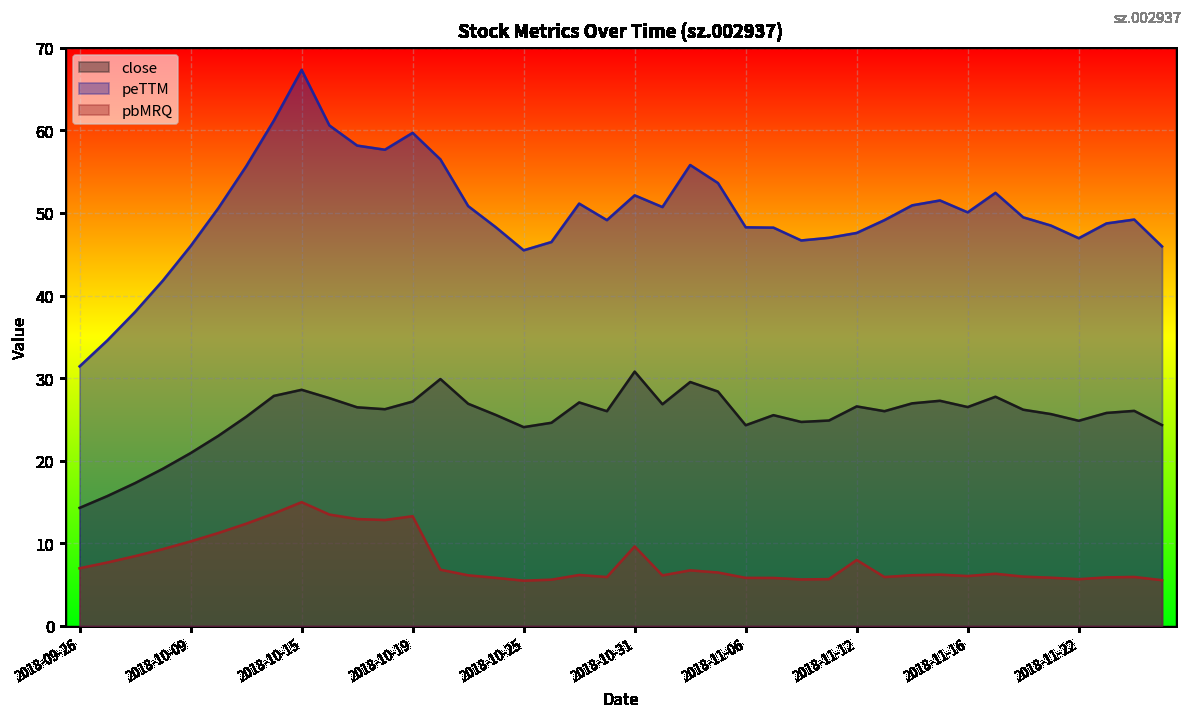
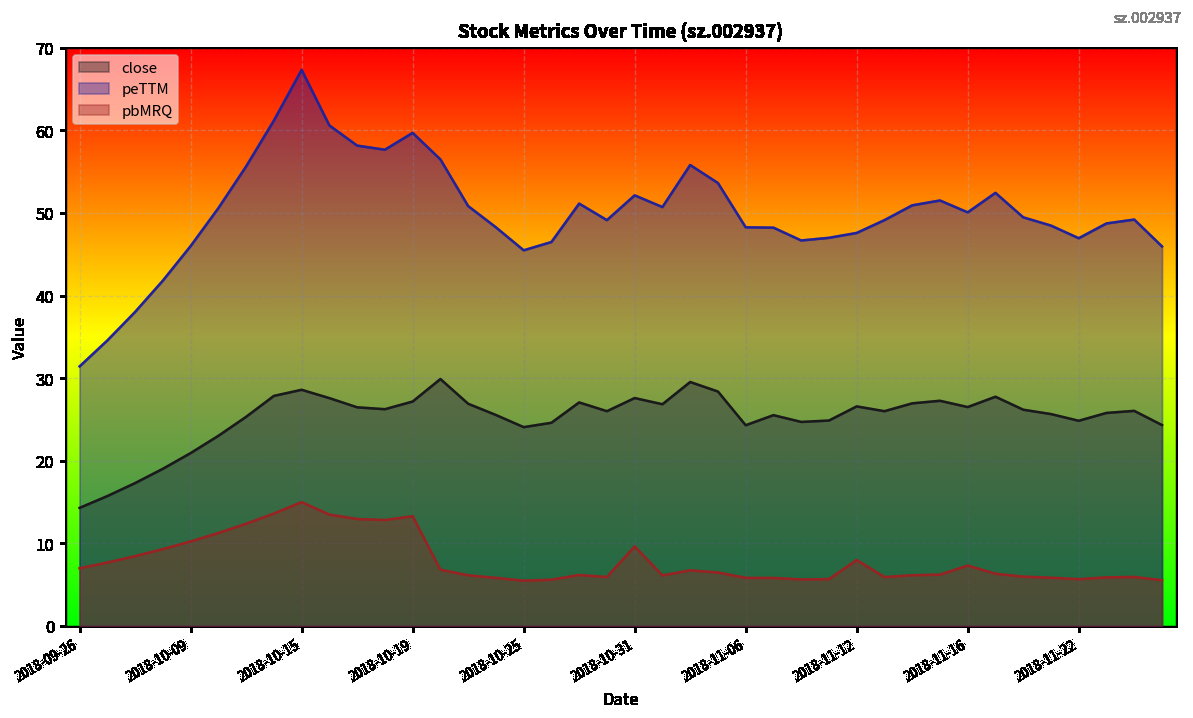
  {
    "close": {
      "2018-09-26": 14,
      "2018-10-09": 21,
      "2018-10-15": 29,
      "2018-10-19": 27,
      "2018-10-25": 24,
-     "2018-10-31": 31,
+     "2018-10-31": 28,
      "2018-11-06": 24,
      "2018-11-12": 27,
      "2018-11-16": 27,
      "2018-11-22": 25
    },
    "peTTM": {
      "2018-09-26": 31,
      "2018-10-09": 46,
      "2018-10-15": 67,
      "2018-10-19": 60,
      "2018-10-25": 45,
      "2018-10-31": 52,
      "2018-11-06": 48,
      "2018-11-12": 48,
      "2018-11-16": 50,
      "2018-11-22": 47
    },
    "pbMRQ": {
      "2018-09-26": 7,
      "2018-10-09": 10,
      "2018-10-15": 15,
      "2018-10-19": 13,
      "2018-10-25": 6,
      "2018-10-31": 10,
      "2018-11-06": 6,
      "2018-11-12": 8,
-     "2018-11-16": 6,
+     "2018-11-16": 7,
      "2018-11-22": 6
    }
  }
